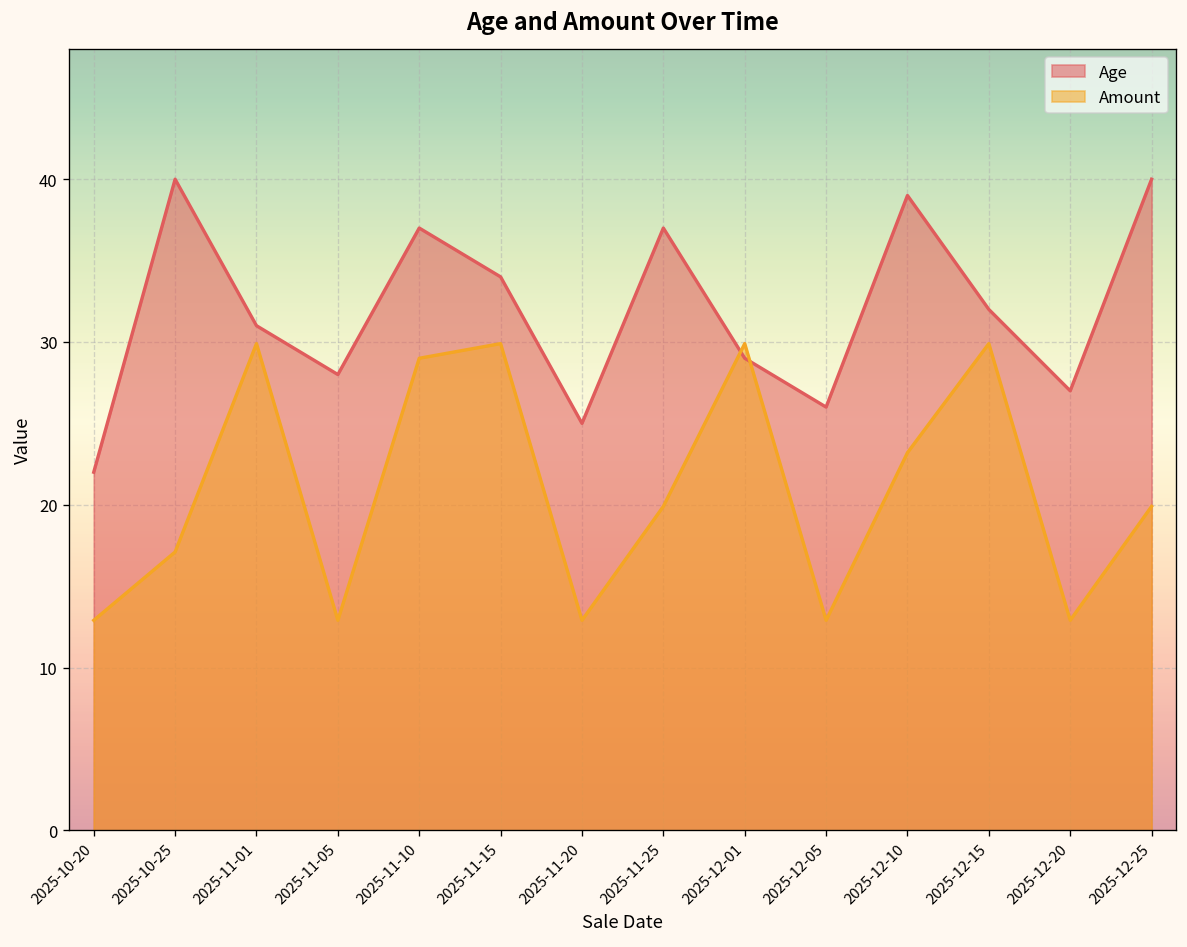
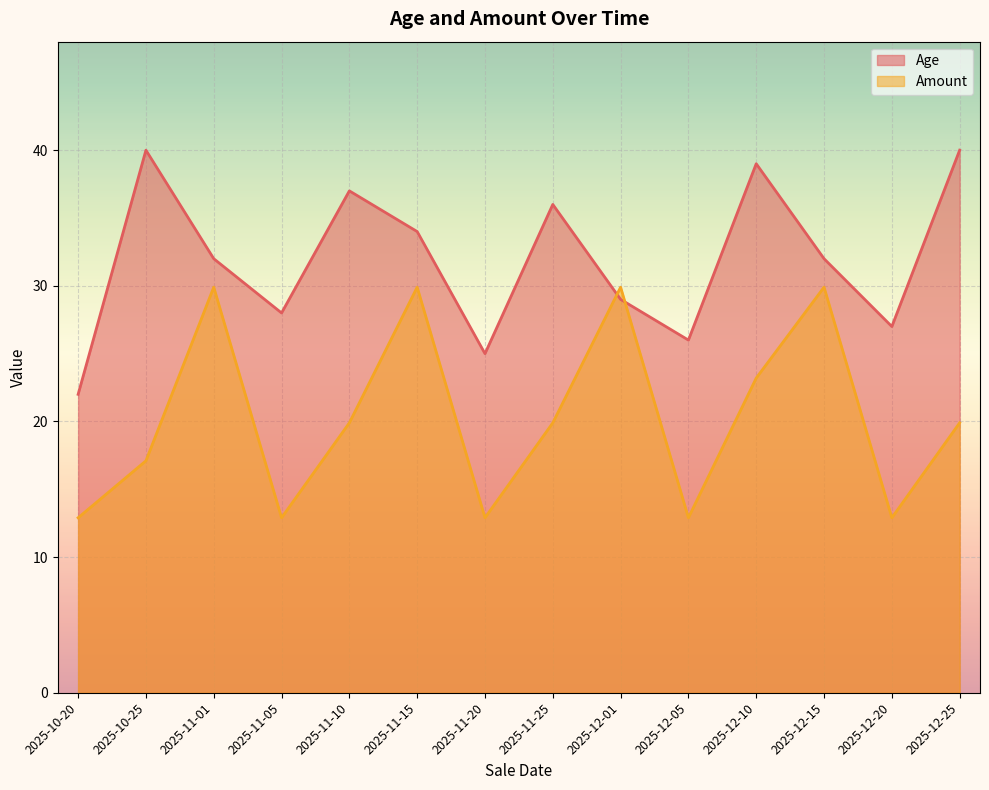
  {
    "Age": {
      "2025-10-20": 22,
      "2025-10-25": 40,
-     "2025-11-01": 31,
+     "2025-11-01": 32,
      "2025-11-05": 28,
      "2025-11-10": 37,
      "2025-11-15": 34,
      "2025-11-20": 25,
-     "2025-11-25": 37,
+     "2025-11-25": 36,
      "2025-12-01": 29,
      "2025-12-05": 26,
      "2025-12-10": 39,
      "2025-12-15": 32,
      "2025-12-20": 27,
      "2025-12-25": 40
    },
    "Amount": {
      "2025-10-20": 12.9,
      "2025-10-25": 17.1,
      "2025-11-01": 29.9,
      "2025-11-05": 12.9,
-     "2025-11-10": 29.0,
+     "2025-11-10": 19.9,
      "2025-11-15": 29.9,
      "2025-11-20": 12.9,
      "2025-11-25": 19.9,
      "2025-12-01": 29.9,
      "2025-12-05": 12.9,
      "2025-12-10": 23.2,
      "2025-12-15": 29.9,
      "2025-12-20": 12.9,
      "2025-12-25": 19.9
    }
  }
